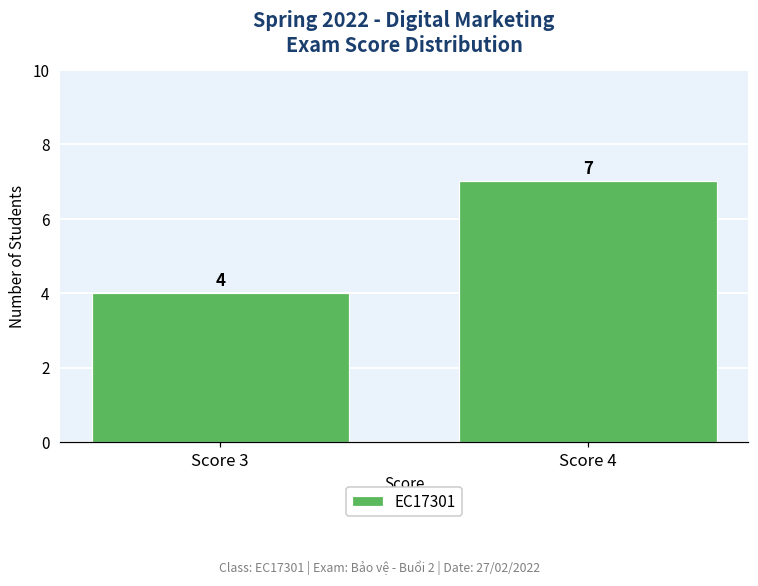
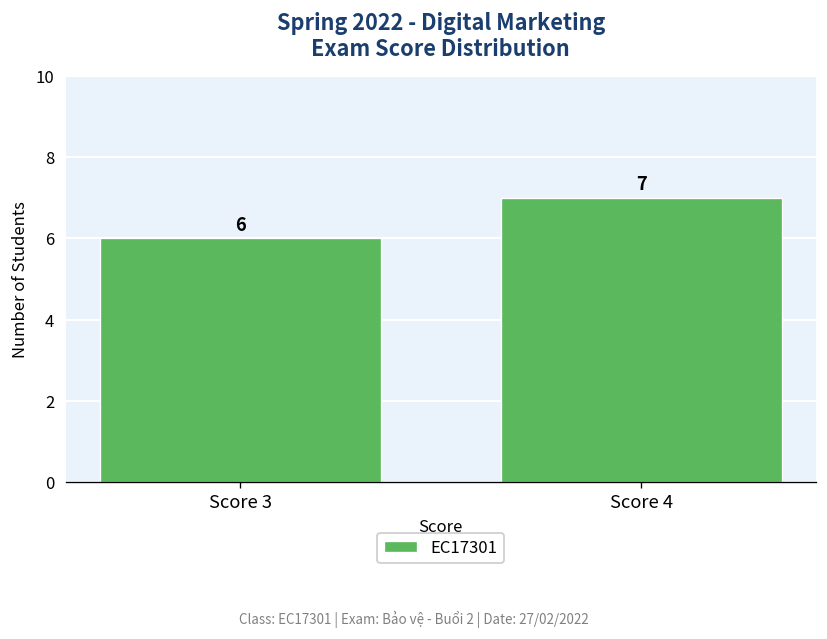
  {
-   "Score 3": 4,
+   "Score 3": 6,
    "Score 4": 7
  }
